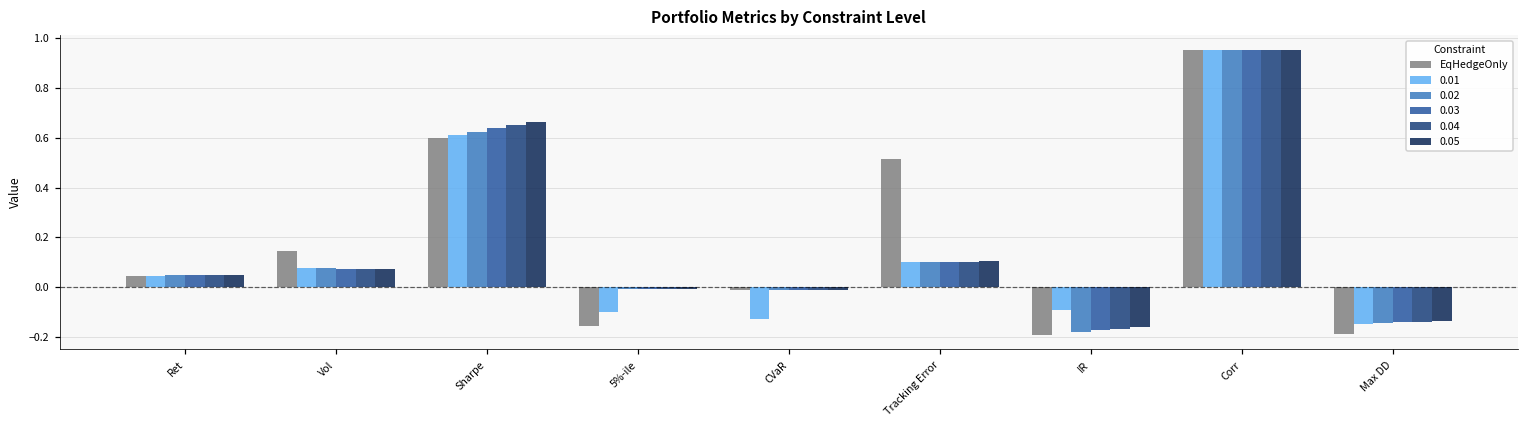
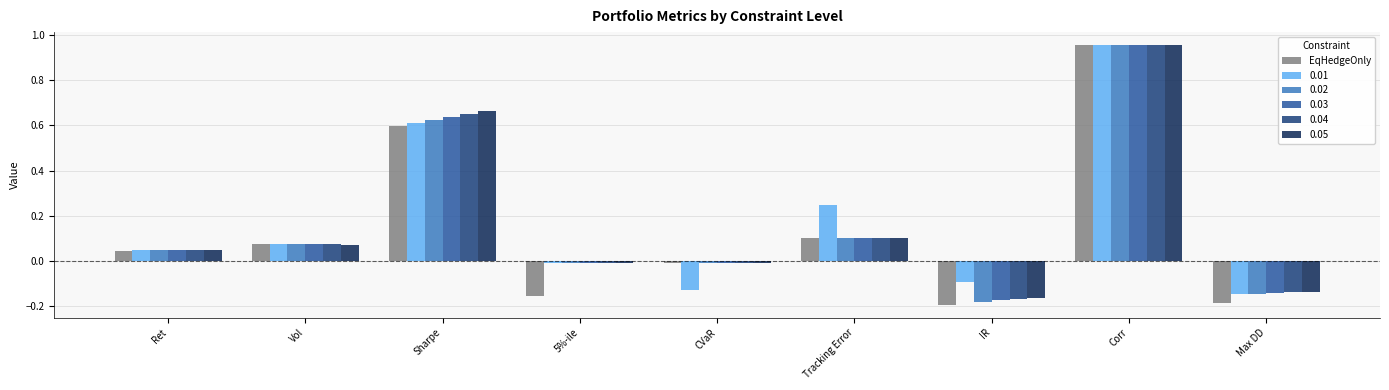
  {
    "EqHedgeOnly": {
      "Ret": 0.05,
-     "Vol": 0.14,
+     "Vol": 0.08,
      "Sharpe": 0.60,
      "5%-ile": -0.16,
      "CVaR": -0.01,
-     "Tracking Error": 0.51,
+     "Tracking Error": 0.10,
      "IR": -0.19,
      "Corr": 0.96,
      "Max DD": -0.19
    },
    "0.01": {
      "Ret": 0.05,
      "Vol": 0.08,
      "Sharpe": 0.61,
-     "5%-ile": -0.10,
+     "5%-ile": -0.01,
      "CVaR": -0.13,
-     "Tracking Error": 0.10,
+     "Tracking Error": 0.25,
      "IR": -0.09,
      "Corr": 0.96,
      "Max DD": -0.15
    }
  }
